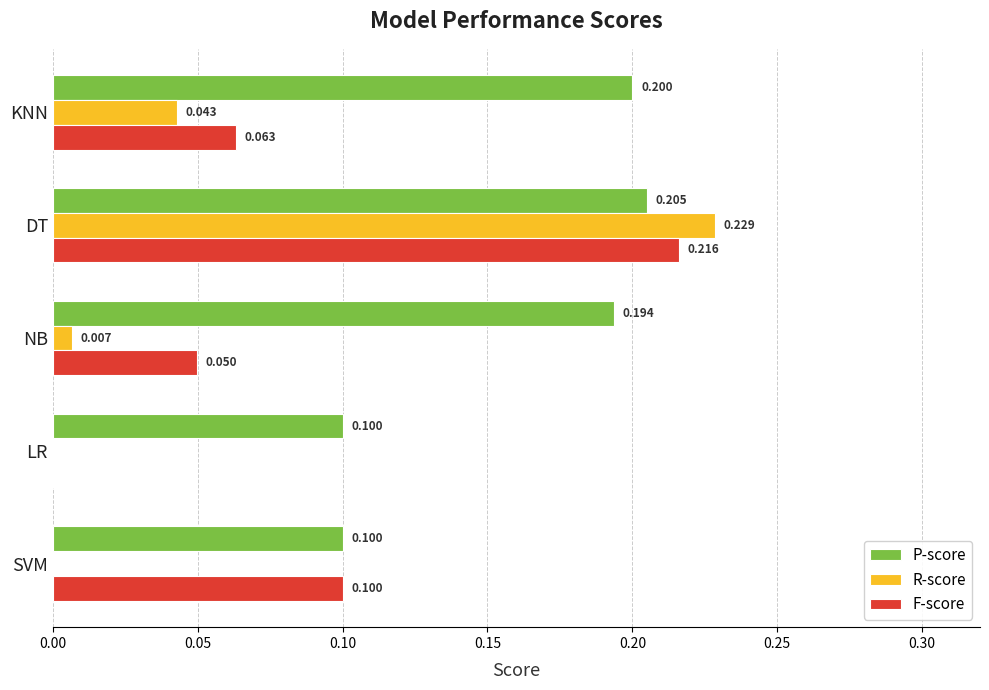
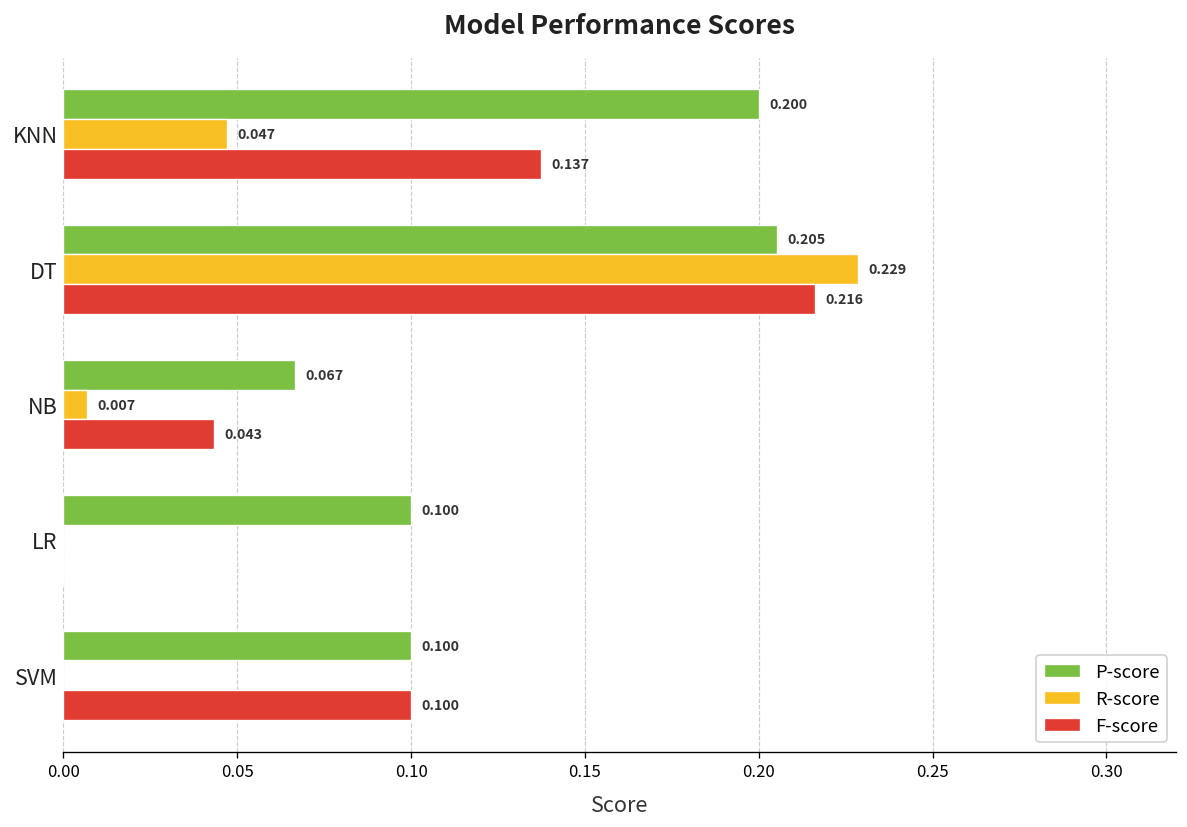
  {
    "P-score": {
      "KNN": 0.200,
      "DT": 0.205,
-     "NB": 0.194,
+     "NB": 0.067,
      "LR": 0.100,
      "SVM": 0.100
    },
    "R-score": {
-     "KNN": 0.043,
+     "KNN": 0.047,
      "DT": 0.229,
      "NB": 0.007
    },
    "F-score": {
-     "KNN": 0.063,
+     "KNN": 0.137,
      "DT": 0.216,
-     "NB": 0.050,
+     "NB": 0.043,
      "SVM": 0.100
    }
  }
